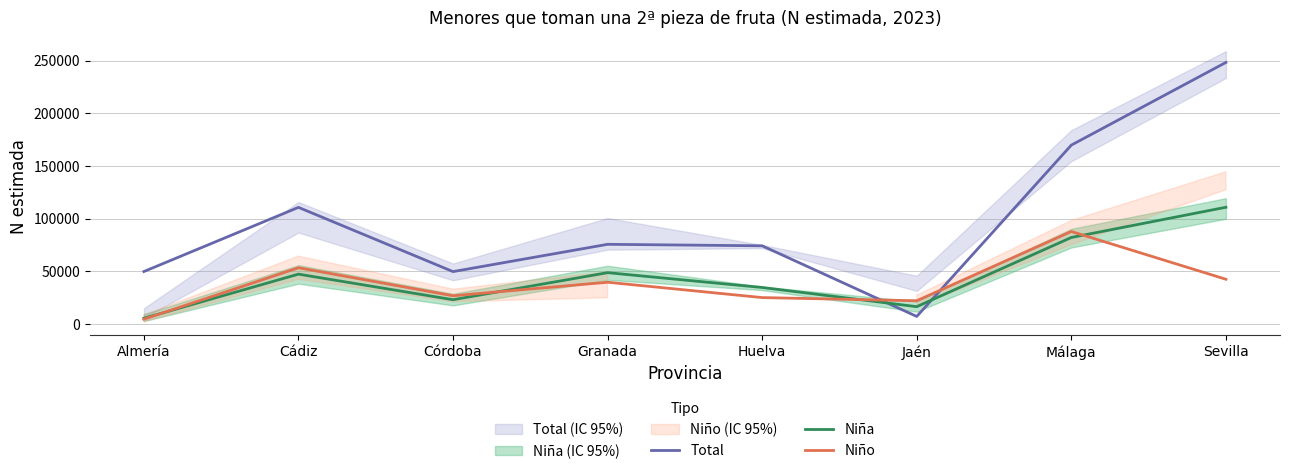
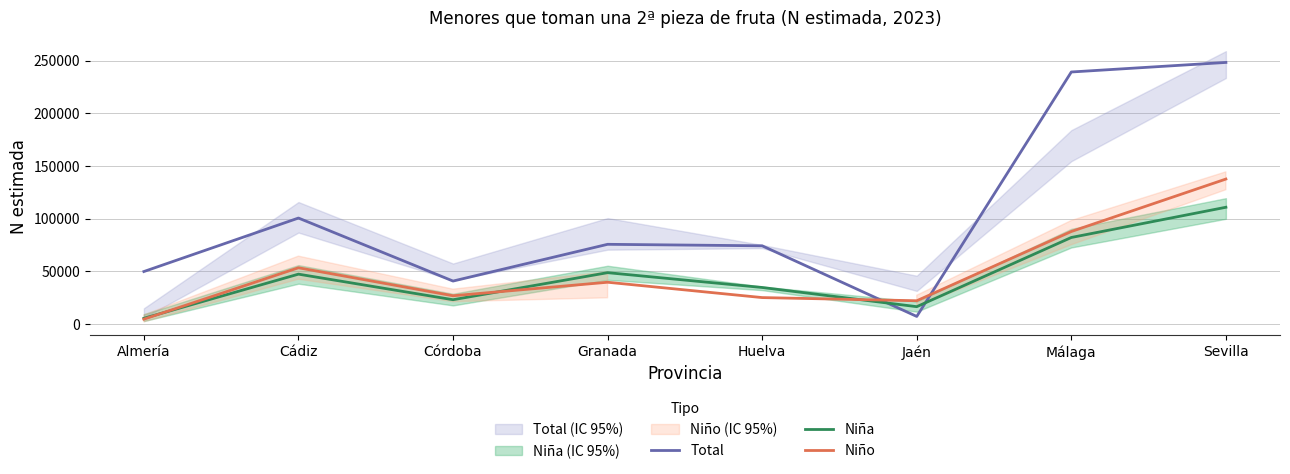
  {
    "Total": {
      "Almería": 50000,
-     "Cádiz": 111000,
-     "Córdoba": 50000,
+     "Cádiz": 101000,
+     "Córdoba": 41000,
      "Granada": 76000,
      "Jaén": 7000,
-     "Málaga": 170000,
+     "Málaga": 239000,
      "Sevilla": 248000
    },
    "Niño": {
      "Cádiz": 53000,
      "Granada": 40000,
      "Huelva": 25000,
      "Málaga": 88000,
-     "Sevilla": 42000
+     "Sevilla": 138000
    }
  }
